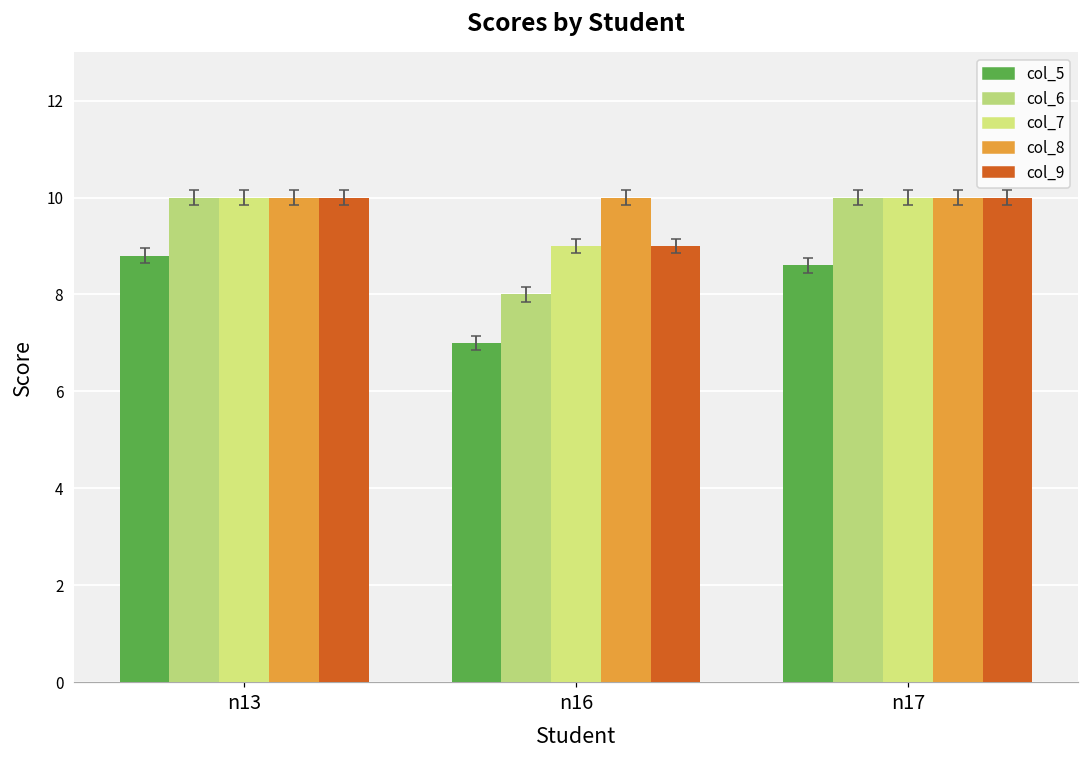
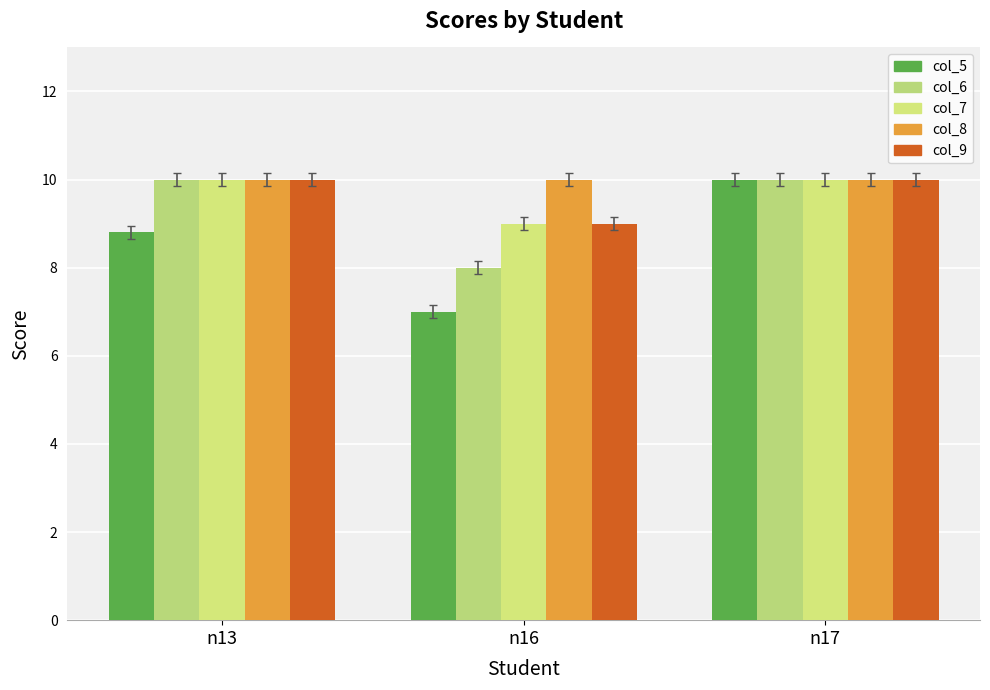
  {
    "col_5": {
      "n13": 8.8,
      "n16": 7.0,
-     "n17": 8.6
+     "n17": 10.0
    },
    "col_8": {
      "n13": 10.0,
      "n16": 10.0,
      "n17": 10.0
    },
    "col_9": {
      "n13": 10.0,
      "n16": 9.0,
      "n17": 10.0
    }
  }
